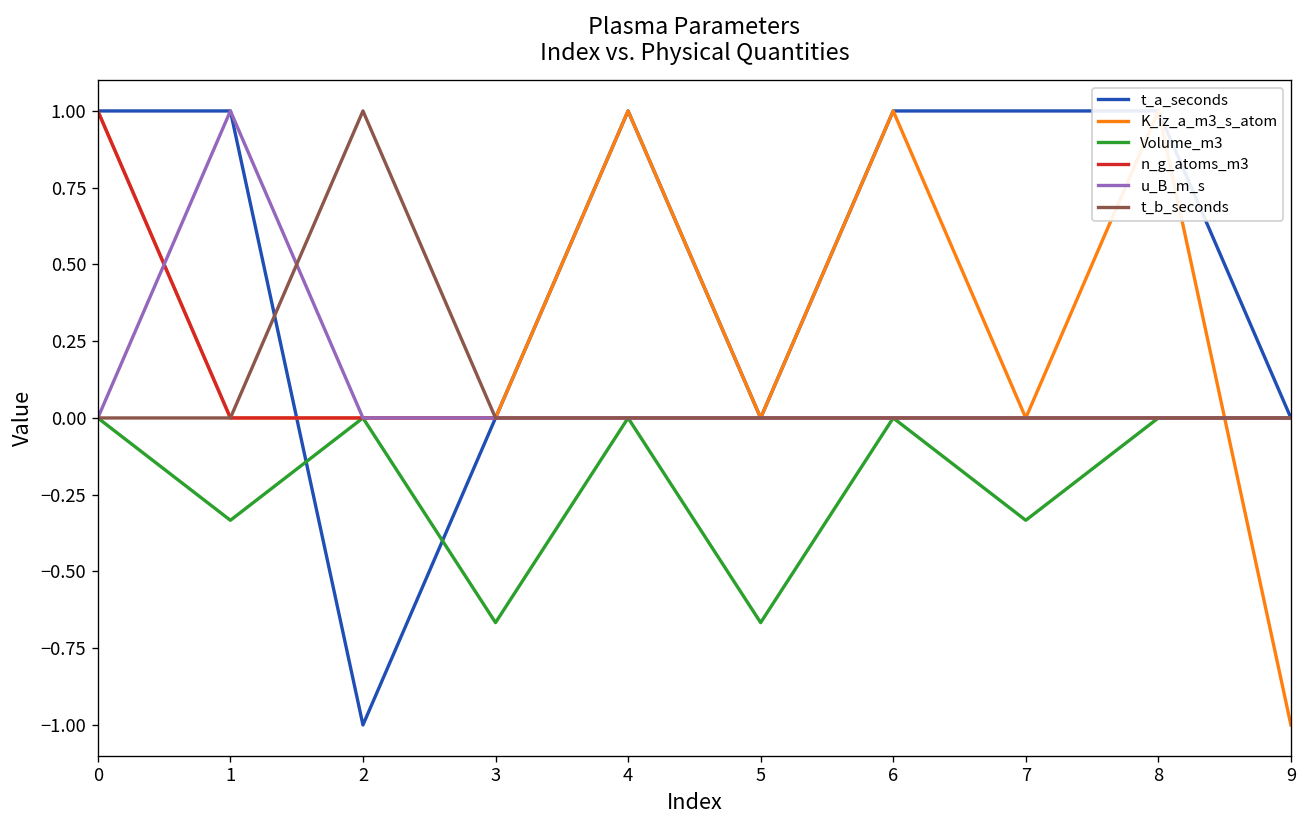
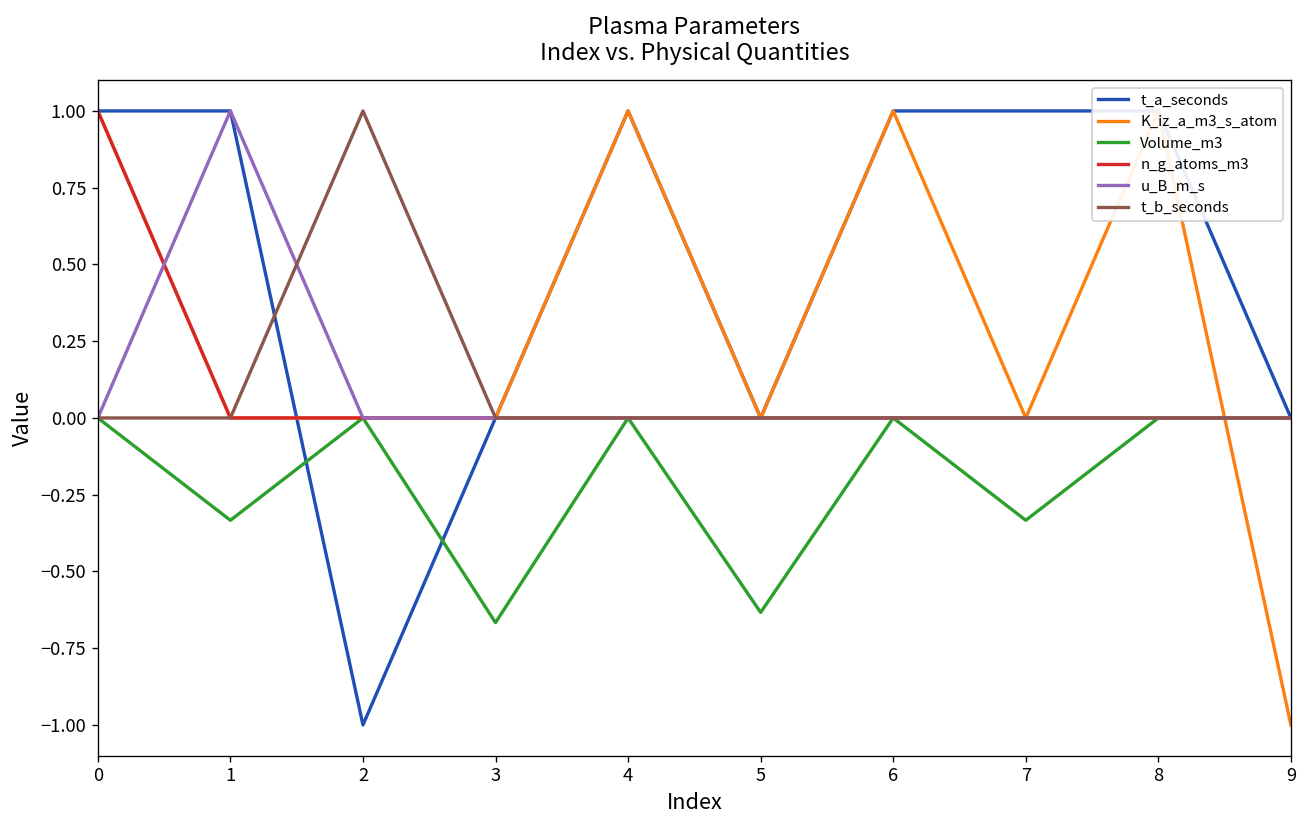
  {
    "t_a_seconds": {
      "2": -1.00,
      "7": 1.00
    },
    "K_iz_a_m3_s_atom": {
      "9": -1.00
    },
    "Volume_m3": {
      "1": -0.33,
      "3": -0.67,
-     "5": -0.67,
+     "5": -0.63,
      "7": -0.33
    },
    "t_b_seconds": {
      "2": 1.00
    }
  }
